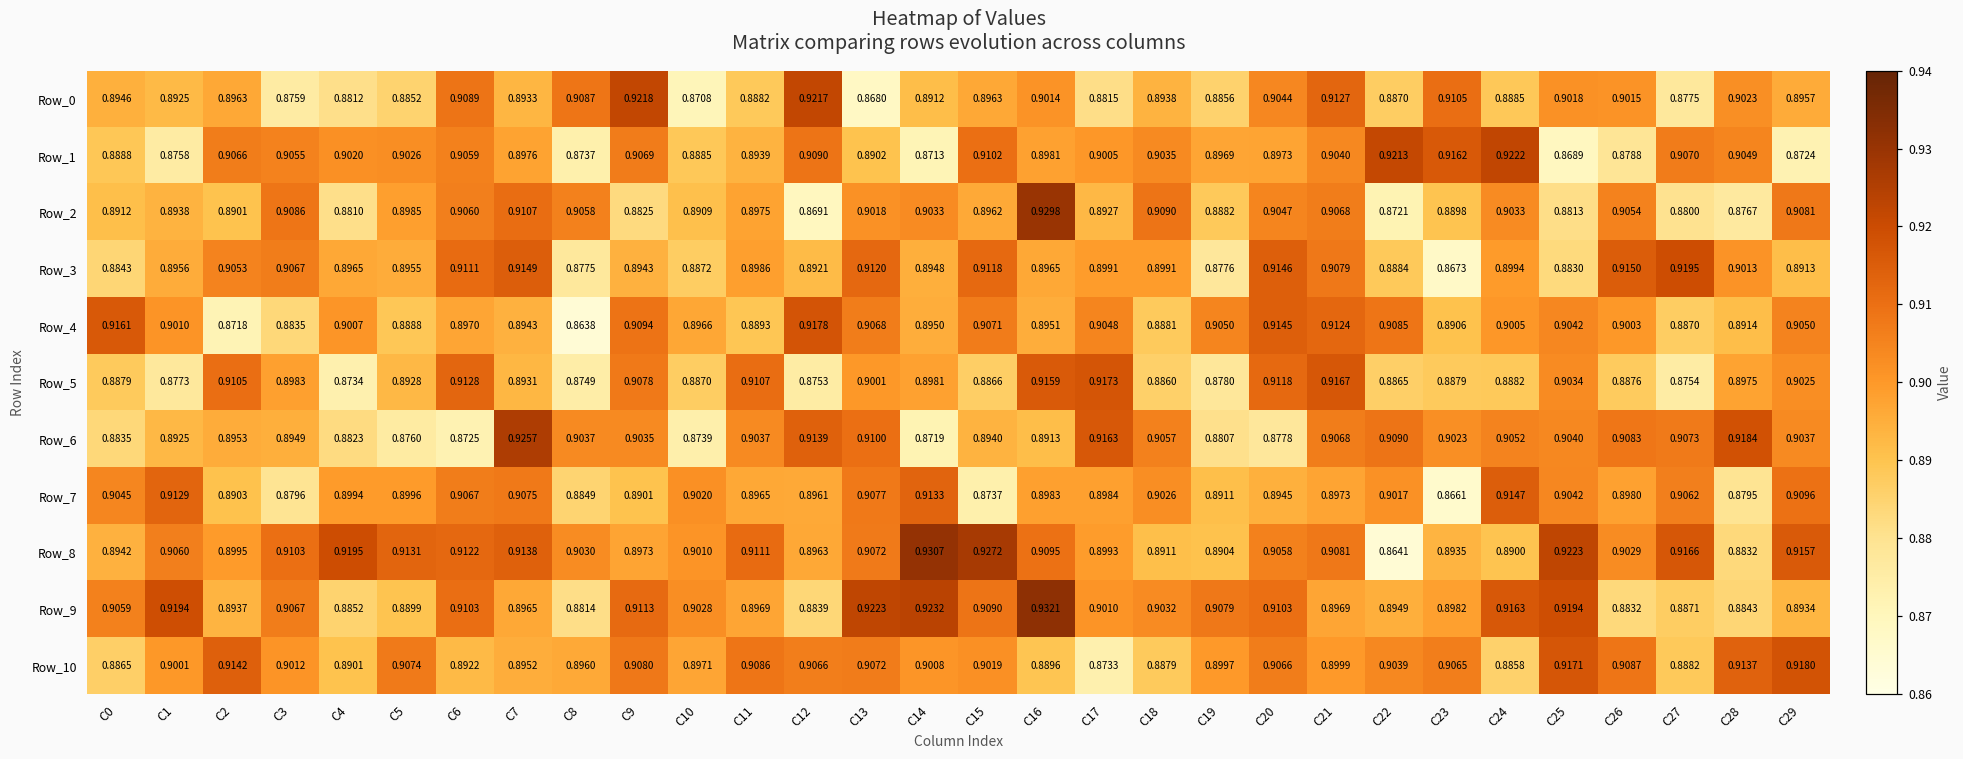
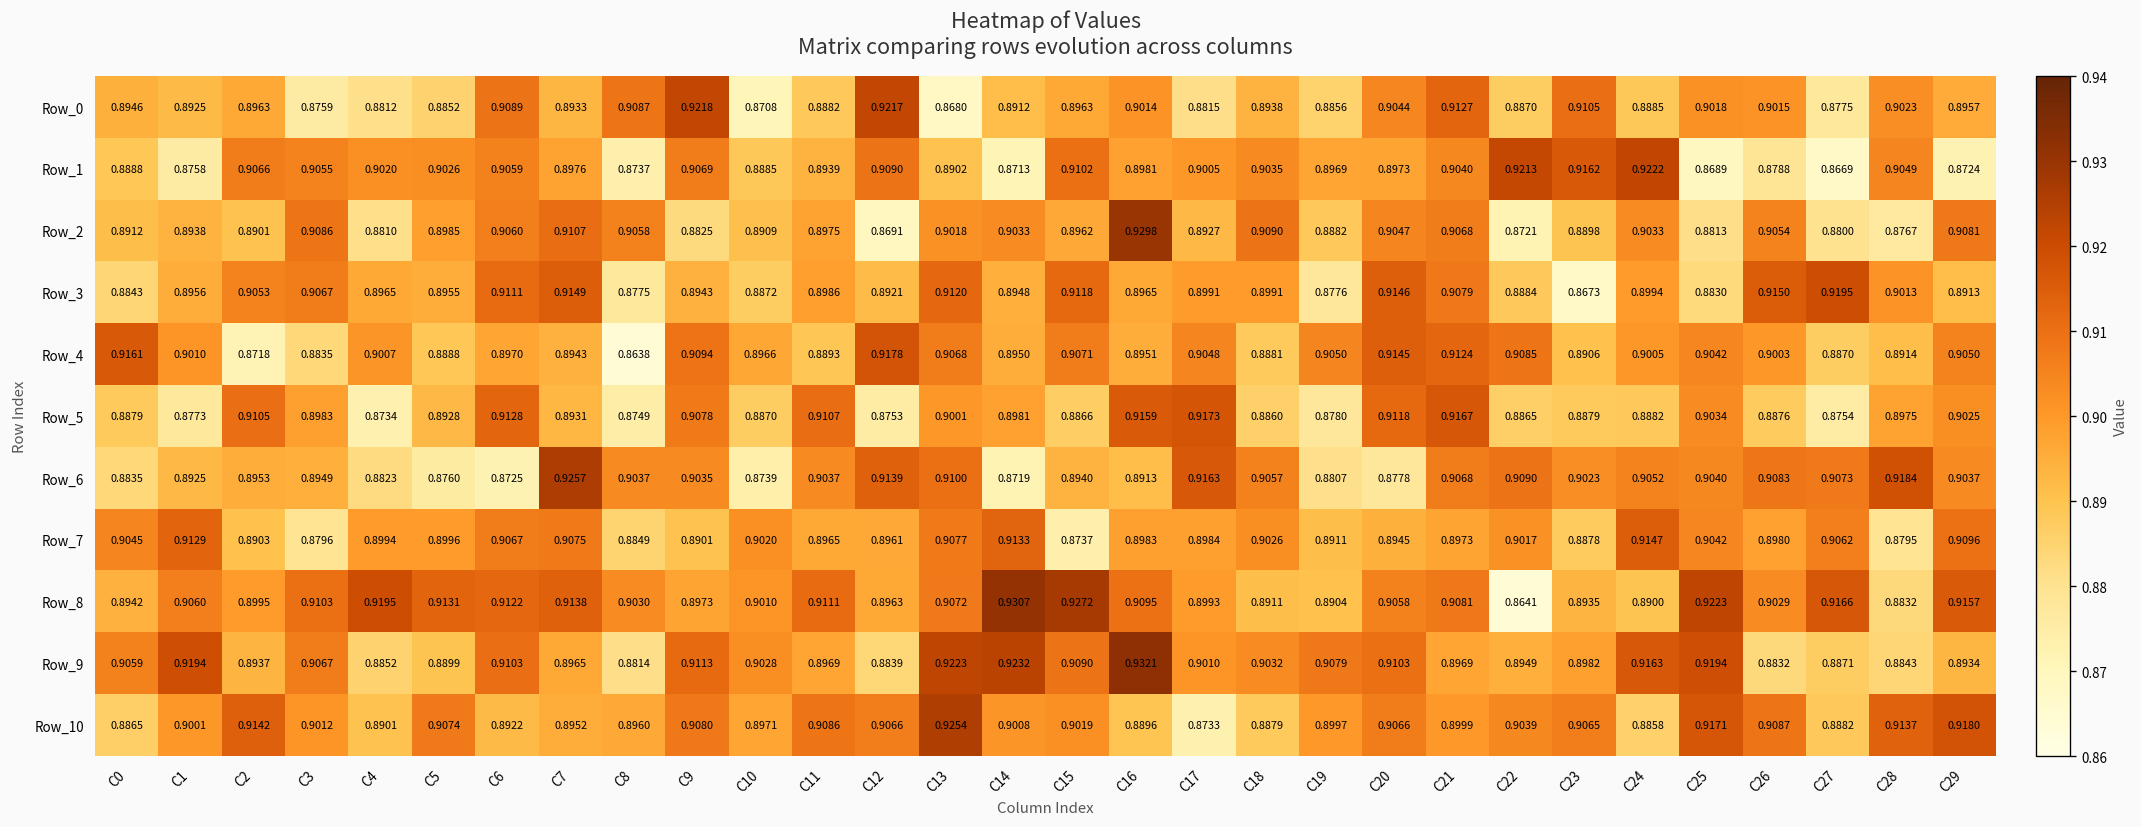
  {
    "Row_1": {
      "C0": 0.8888,
      "C1": 0.8758,
      "C2": 0.9066,
      "C3": 0.9055,
      "C4": 0.9020,
      "C5": 0.9026,
      "C6": 0.9059,
      "C7": 0.8976,
      "C8": 0.8737,
      "C9": 0.9069,
      "C10": 0.8885,
      "C11": 0.8939,
      "C12": 0.9090,
      "C13": 0.8902,
      "C14": 0.8713,
      "C15": 0.9102,
      "C16": 0.8981,
      "C17": 0.9005,
      "C18": 0.9035,
      "C19": 0.8969,
      "C20": 0.8973,
      "C21": 0.9040,
      "C22": 0.9213,
      "C23": 0.9162,
      "C24": 0.9222,
      "C25": 0.8689,
      "C26": 0.8788,
-     "C27": 0.9070,
+     "C27": 0.8669,
      "C28": 0.9049,
      "C29": 0.8724
    },
    "Row_7": {
      "C0": 0.9045,
      "C1": 0.9129,
      "C2": 0.8903,
      "C3": 0.8796,
      "C4": 0.8994,
      "C5": 0.8996,
      "C6": 0.9067,
      "C7": 0.9075,
      "C8": 0.8849,
      "C9": 0.8901,
      "C10": 0.9020,
      "C11": 0.8965,
      "C12": 0.8961,
      "C13": 0.9077,
      "C14": 0.9133,
      "C15": 0.8737,
      "C16": 0.8983,
      "C17": 0.8984,
      "C18": 0.9026,
      "C19": 0.8911,
      "C20": 0.8945,
      "C21": 0.8973,
      "C22": 0.9017,
-     "C23": 0.8661,
+     "C23": 0.8878,
      "C24": 0.9147,
      "C25": 0.9042,
      "C26": 0.8980,
      "C27": 0.9062,
      "C28": 0.8795,
      "C29": 0.9096
    },
    "Row_10": {
      "C0": 0.8865,
      "C1": 0.9001,
      "C2": 0.9142,
      "C3": 0.9012,
      "C4": 0.8901,
      "C5": 0.9074,
      "C6": 0.8922,
      "C7": 0.8952,
      "C8": 0.8960,
      "C9": 0.9080,
      "C10": 0.8971,
      "C11": 0.9086,
      "C12": 0.9066,
-     "C13": 0.9072,
+     "C13": 0.9254,
      "C14": 0.9008,
      "C15": 0.9019,
      "C16": 0.8896,
      "C17": 0.8733,
      "C18": 0.8879,
      "C19": 0.8997,
      "C20": 0.9066,
      "C21": 0.8999,
      "C22": 0.9039,
      "C23": 0.9065,
      "C24": 0.8858,
      "C25": 0.9171,
      "C26": 0.9087,
      "C27": 0.8882,
      "C28": 0.9137,
      "C29": 0.9180
    }
  }
